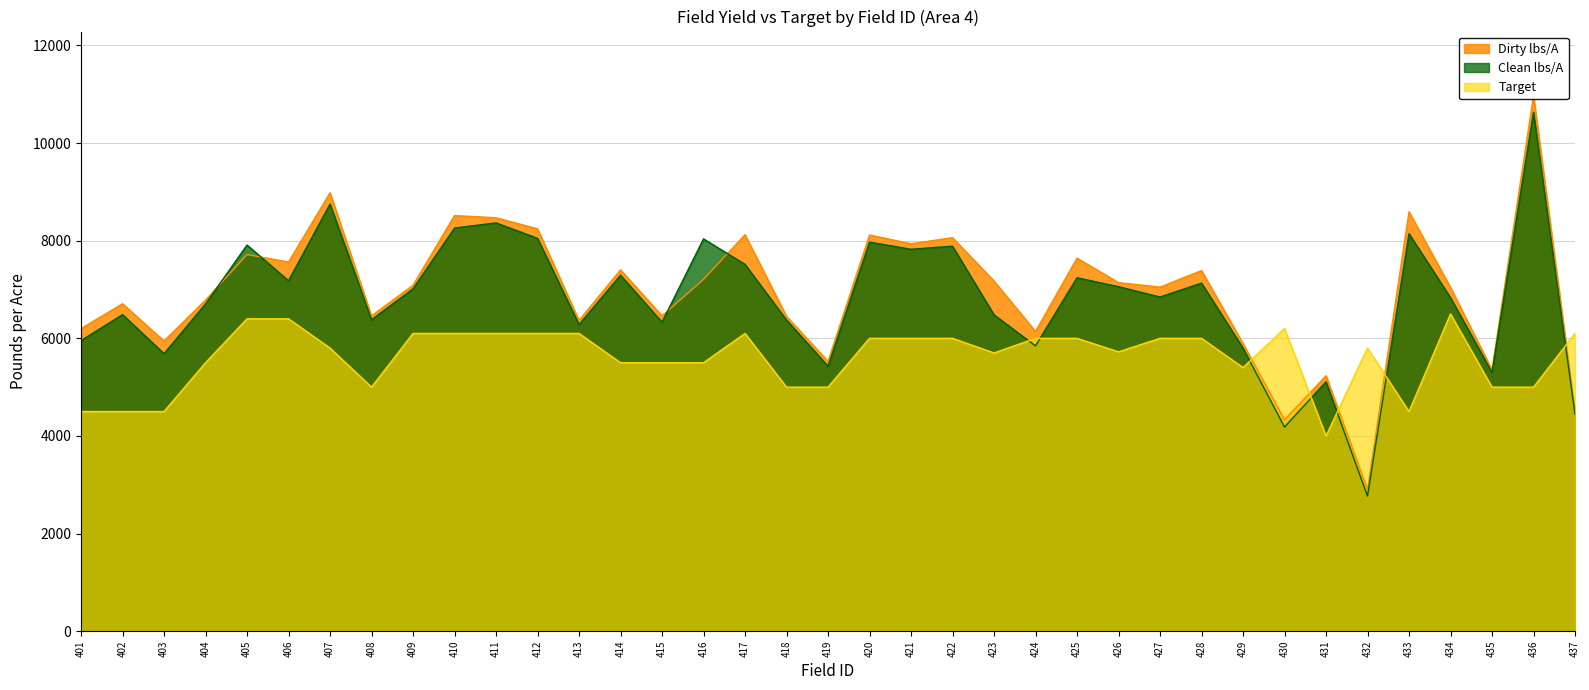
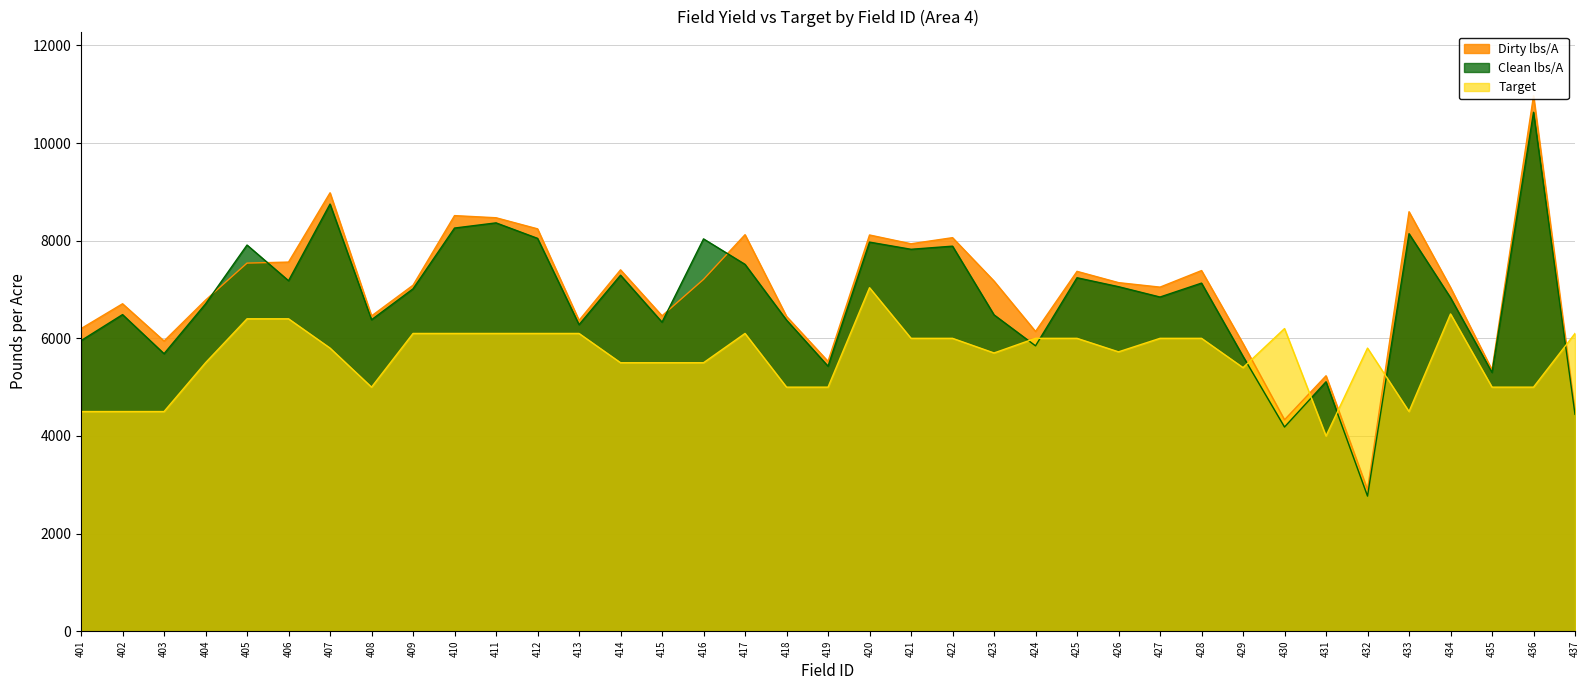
  {
    "Dirty lbs/A": {
      "401": 6200,
      "402": 6700,
      "403": 5900,
      "404": 6800,
-     "405": 7700,
+     "405": 7500,
      "406": 7600,
      "407": 9000,
      "408": 6500,
      "409": 7100,
      "410": 8500,
      "411": 8500,
      "412": 8200,
      "413": 6400,
      "414": 7400,
      "415": 6500,
      "416": 7200,
      "417": 8100,
      "418": 6400,
      "419": 5500,
      "420": 8100,
      "421": 7900,
      "422": 8100,
      "423": 7200,
      "424": 6100,
-     "425": 7600,
+     "425": 7400,
      "426": 7100,
      "427": 7000,
      "428": 7400,
      "429": 5900,
      "430": 4300,
      "431": 5200,
      "432": 2900,
      "433": 8600,
      "434": 7000,
      "437": 4500
    },
    "Clean lbs/A": {
      "401": 6000,
      "402": 6500,
      "403": 5700,
      "404": 6700,
      "405": 7900,
      "406": 7200,
      "407": 8800,
      "408": 6400,
      "409": 7000,
      "410": 8300,
      "411": 8400,
      "412": 8000,
      "413": 6300,
      "414": 7300,
      "415": 6300,
      "416": 8000,
      "417": 7500,
      "418": 6400,
      "419": 5400,
      "420": 8000,
      "421": 7800,
      "422": 7900,
      "423": 6500,
      "424": 5800,
      "425": 7200,
      "426": 7100,
      "427": 6800,
      "428": 7100,
-     "429": 5800,
+     "429": 5600,
      "430": 4200,
      "431": 5100,
      "432": 2800,
      "433": 8100,
      "434": 6800,
      "436": 10600,
      "437": 4400
    },
    "Target": {
      "401": 4500,
      "402": 4500,
      "403": 4500,
      "404": 5500,
      "405": 6400,
      "406": 6400,
      "407": 5800,
      "408": 5000,
      "409": 6100,
      "410": 6100,
      "411": 6100,
      "412": 6100,
      "413": 6100,
      "414": 5500,
      "415": 5500,
      "416": 5500,
      "417": 6100,
      "418": 5000,
      "419": 5000,
-     "420": 6000,
+     "420": 7000,
      "421": 6000,
      "422": 6000,
      "423": 5700,
      "424": 6000,
      "425": 6000,
      "426": 5700,
      "427": 6000,
      "428": 6000,
      "429": 5400,
      "430": 6200,
      "431": 4000,
      "432": 5800,
      "433": 4500,
      "434": 6500,
      "435": 5000,
      "436": 5000,
      "437": 6100
    }
  }
